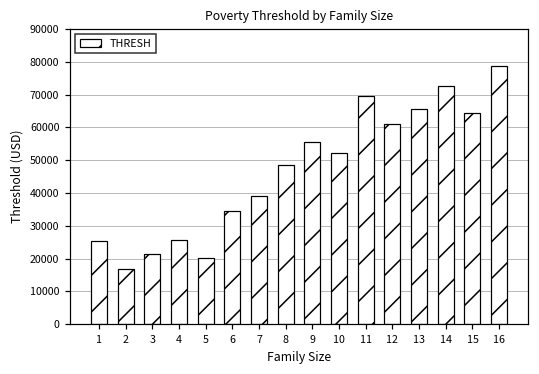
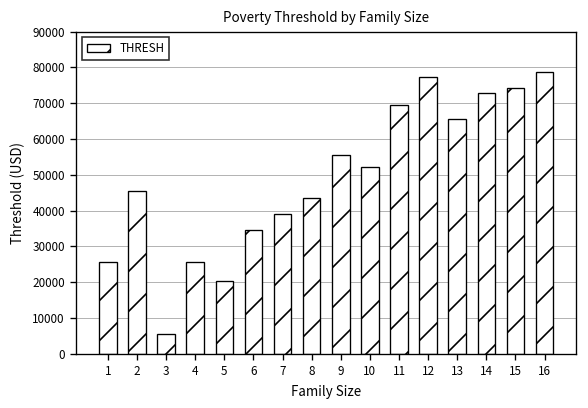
  {
    "1": 25000,
-   "2": 17000,
-   "3": 21000,
+   "2": 45000,
+   "3": 5000,
    "4": 26000,
    "5": 20000,
    "6": 35000,
    "7": 39000,
-   "8": 49000,
+   "8": 43000,
    "9": 56000,
    "10": 52000,
    "11": 70000,
-   "12": 61000,
+   "12": 77000,
    "13": 66000,
    "14": 73000,
-   "15": 64000,
+   "15": 74000,
    "16": 79000
  }
